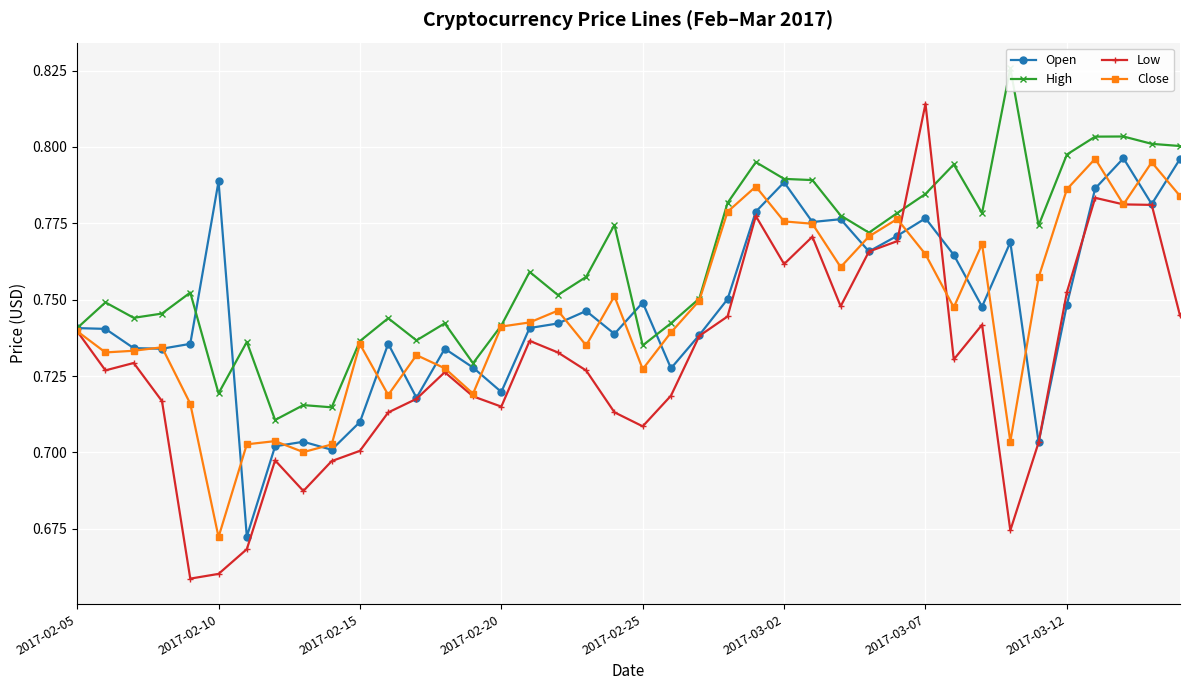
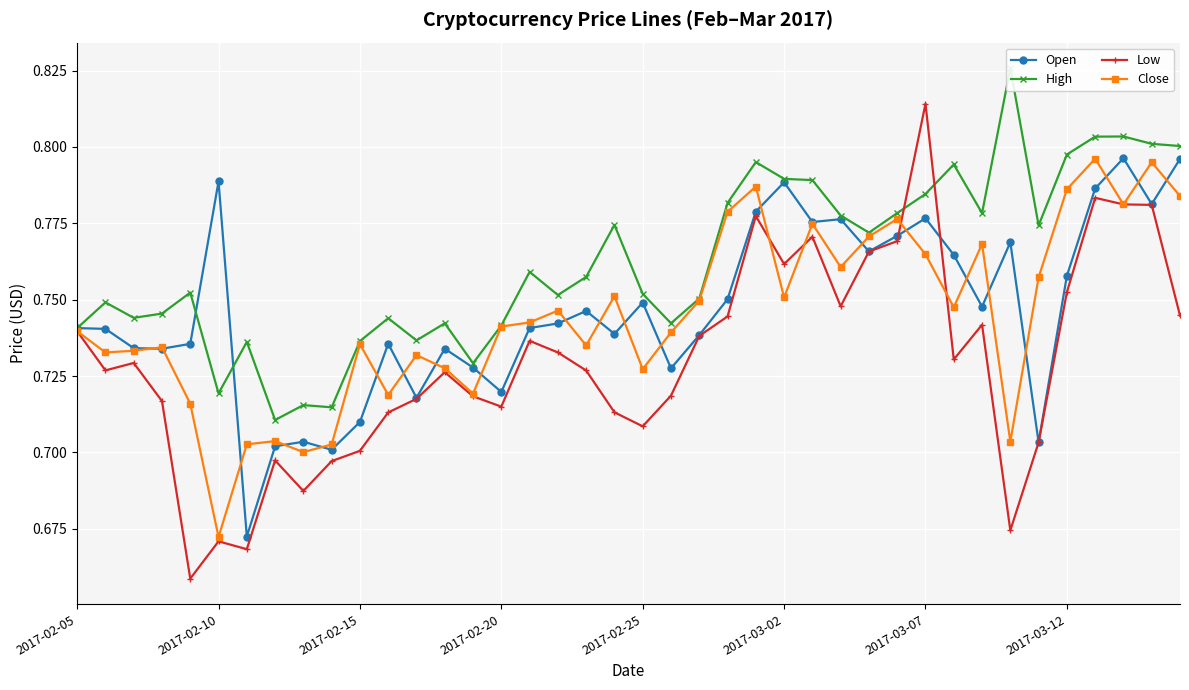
  {
    "Open": {
      "2017-02-10": 0.789,
      "2017-02-15": 0.710,
      "2017-02-20": 0.720,
      "2017-02-25": 0.749,
      "2017-03-02": 0.788,
      "2017-03-07": 0.777,
-     "2017-03-12": 0.748
+     "2017-03-12": 0.758
    },
    "High": {
      "2017-02-10": 0.719,
      "2017-02-15": 0.736,
-     "2017-02-25": 0.735,
+     "2017-02-25": 0.752,
      "2017-03-02": 0.790,
      "2017-03-07": 0.785,
      "2017-03-12": 0.798
    },
    "Low": {
-     "2017-02-10": 0.660,
+     "2017-02-10": 0.671,
      "2017-02-15": 0.701,
      "2017-02-20": 0.715,
      "2017-02-25": 0.709,
      "2017-03-02": 0.762,
      "2017-03-07": 0.814,
      "2017-03-12": 0.752
    },
    "Close": {
      "2017-02-10": 0.672,
      "2017-02-15": 0.735,
      "2017-02-25": 0.727,
-     "2017-03-02": 0.776,
+     "2017-03-02": 0.751,
      "2017-03-07": 0.765,
      "2017-03-12": 0.786
    }
  }
